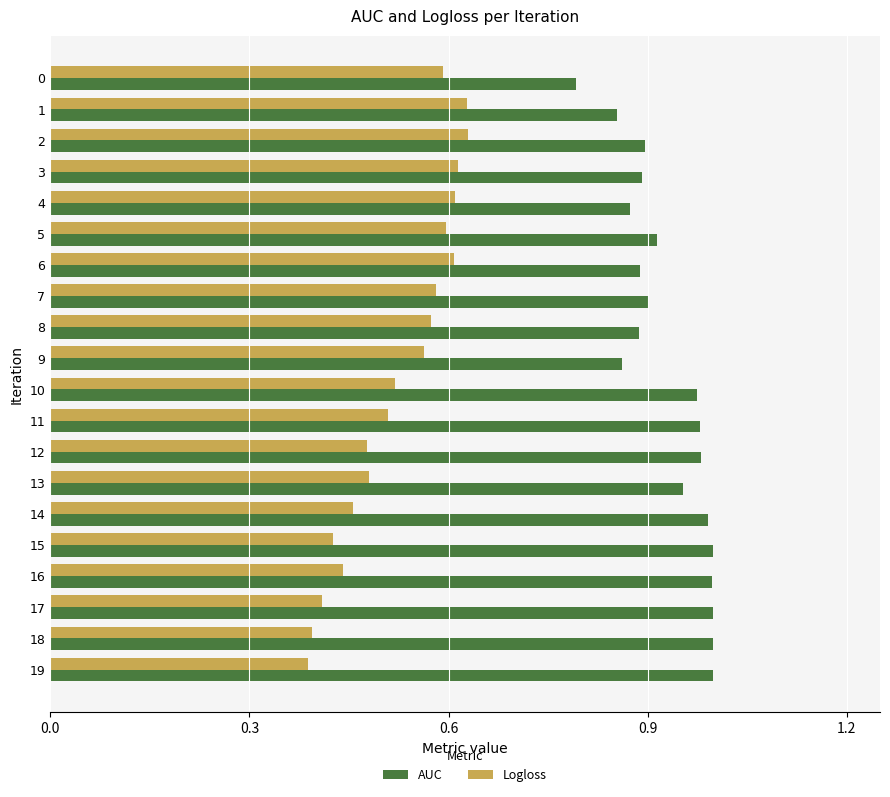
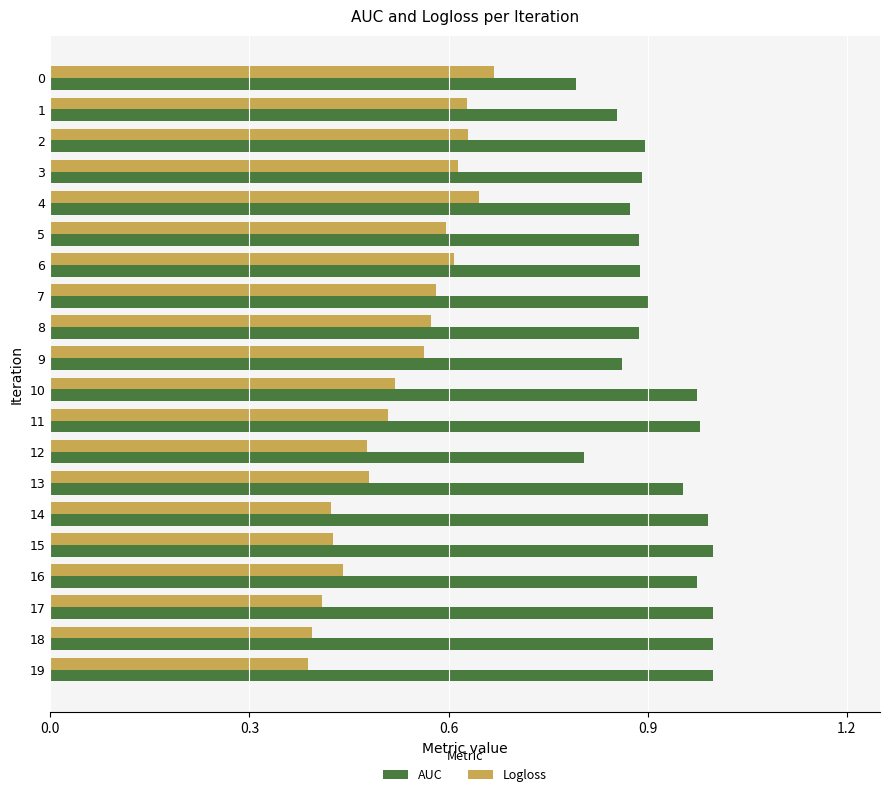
  {
    "AUC": {
      "0": 0.79,
      "1": 0.85,
      "2": 0.90,
      "3": 0.89,
      "4": 0.87,
-     "5": 0.91,
+     "5": 0.89,
      "6": 0.89,
      "7": 0.90,
      "8": 0.89,
      "9": 0.86,
      "10": 0.97,
      "11": 0.98,
-     "12": 0.98,
+     "12": 0.80,
      "13": 0.95,
      "14": 0.99,
      "15": 1.00,
-     "16": 1.00,
+     "16": 0.97,
      "17": 1.00,
      "18": 1.00,
      "19": 1.00
    },
    "Logloss": {
-     "0": 0.59,
+     "0": 0.67,
      "1": 0.63,
      "2": 0.63,
      "3": 0.61,
-     "4": 0.61,
+     "4": 0.65,
      "5": 0.60,
      "6": 0.61,
      "7": 0.58,
      "8": 0.57,
      "9": 0.56,
      "10": 0.52,
      "11": 0.51,
      "12": 0.48,
      "13": 0.48,
-     "14": 0.46,
+     "14": 0.42,
      "15": 0.43,
      "16": 0.44,
      "17": 0.41,
      "18": 0.39,
      "19": 0.39
    }
  }
